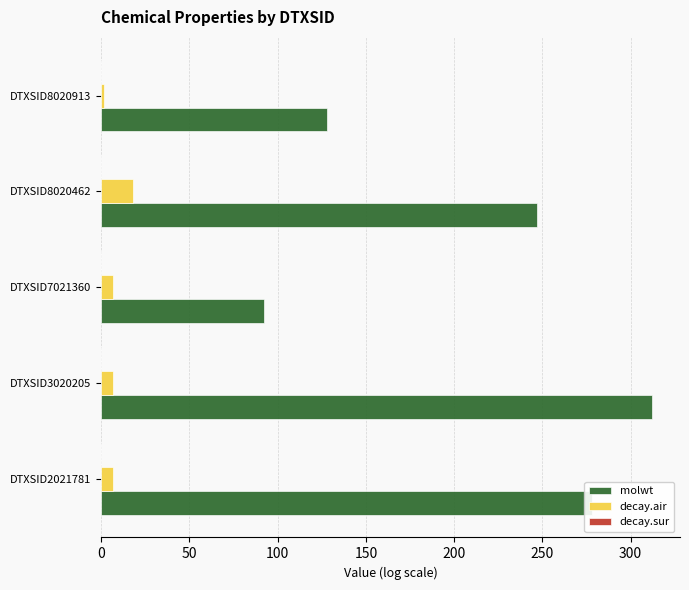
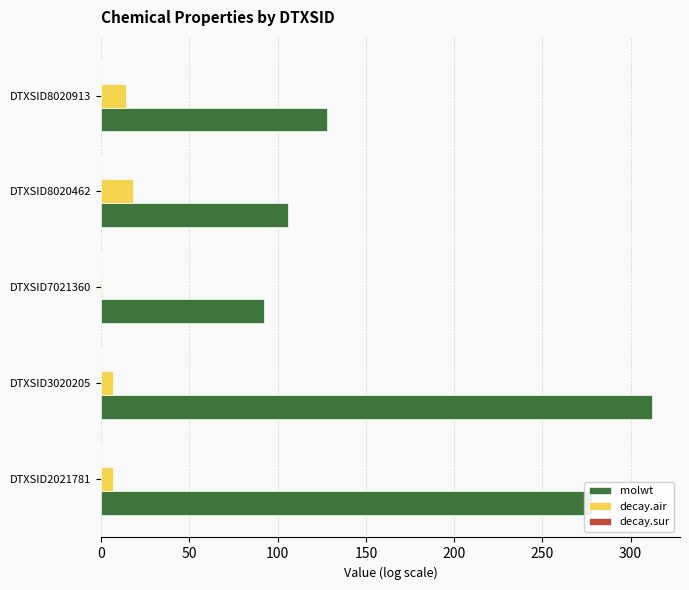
  {
    "molwt": {
      "DTXSID8020913": 128,
-     "DTXSID8020462": 247,
+     "DTXSID8020462": 106,
      "DTXSID7021360": 92,
      "DTXSID3020205": 312
    },
    "decay.air": {
-     "DTXSID8020913": 1,
+     "DTXSID8020913": 14,
      "DTXSID8020462": 18,
-     "DTXSID7021360": 7,
+     "DTXSID7021360": 0,
      "DTXSID3020205": 7,
      "DTXSID2021781": 7
    }
  }
